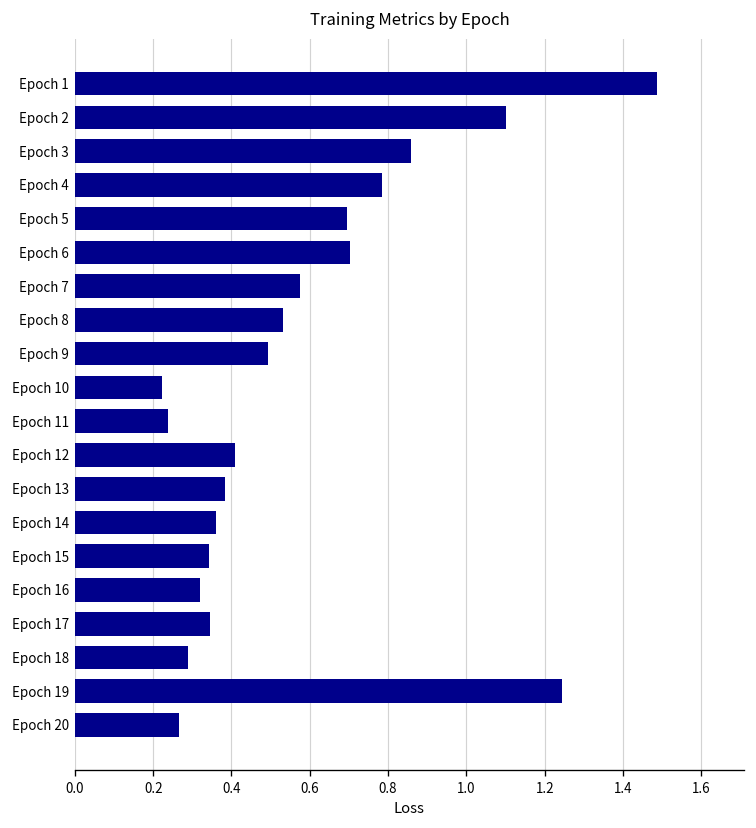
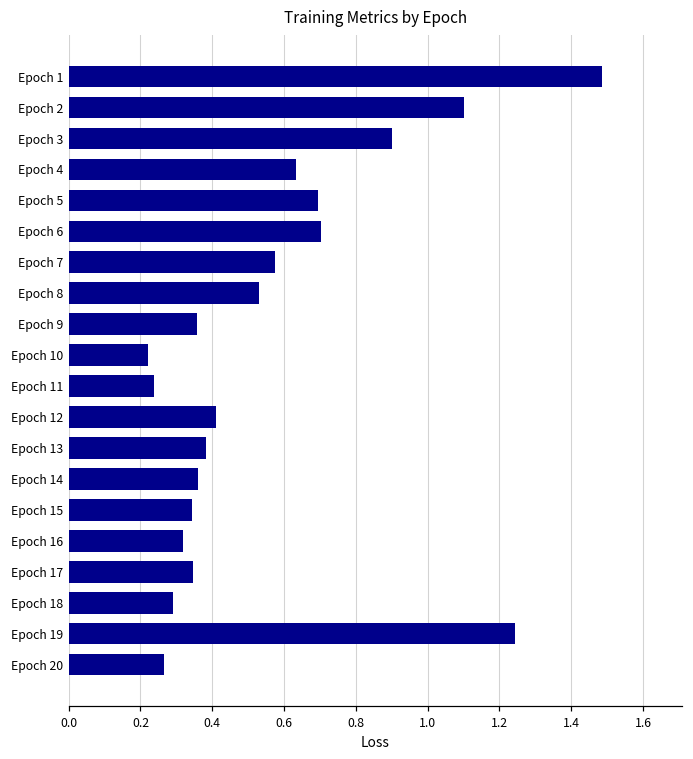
  {
    "Epoch 1": 1.49,
    "Epoch 2": 1.10,
-   "Epoch 3": 0.86,
-   "Epoch 4": 0.79,
+   "Epoch 3": 0.90,
+   "Epoch 4": 0.63,
    "Epoch 5": 0.69,
    "Epoch 6": 0.70,
    "Epoch 7": 0.58,
    "Epoch 8": 0.53,
-   "Epoch 9": 0.49,
+   "Epoch 9": 0.36,
    "Epoch 10": 0.22,
    "Epoch 11": 0.24,
    "Epoch 12": 0.41,
    "Epoch 13": 0.38,
    "Epoch 14": 0.36,
    "Epoch 15": 0.34,
    "Epoch 16": 0.32,
    "Epoch 17": 0.35,
    "Epoch 18": 0.29,
    "Epoch 19": 1.24,
    "Epoch 20": 0.27
  }
